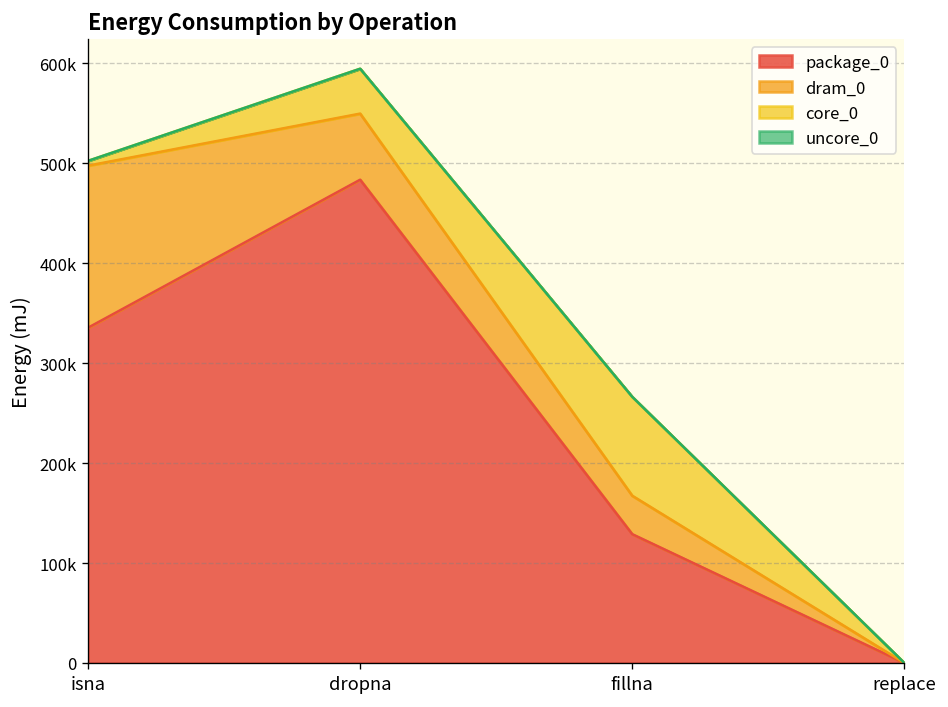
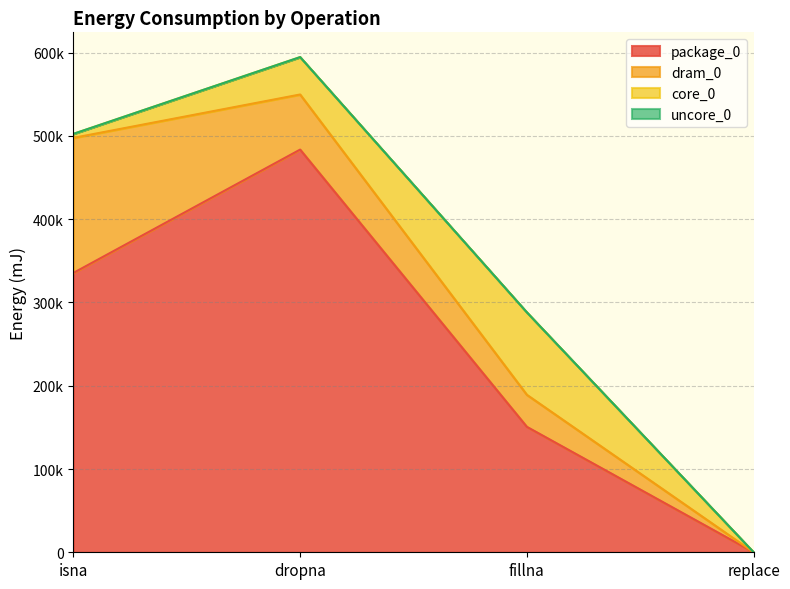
  {
    "package_0": {
      "isna": 340000,
      "dropna": 480000,
-     "fillna": 130000
+     "fillna": 150000
    },
    "dram_0": {
      "isna": 160000,
      "dropna": 70000,
      "fillna": 40000
    },
    "uncore_0": {
      "isna": 0
    }
  }
